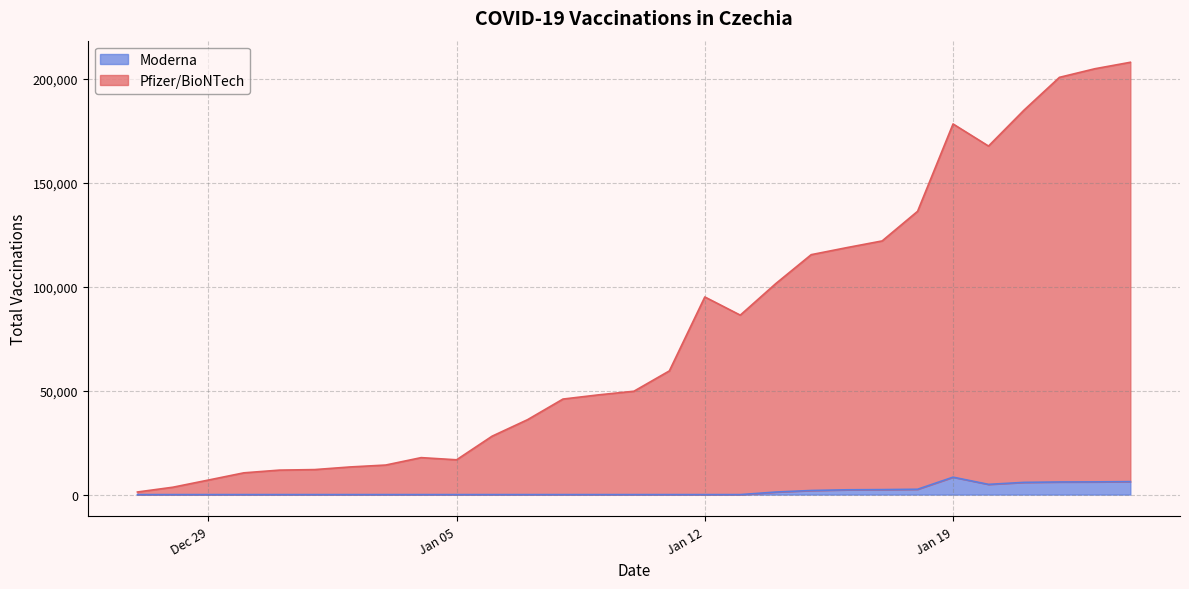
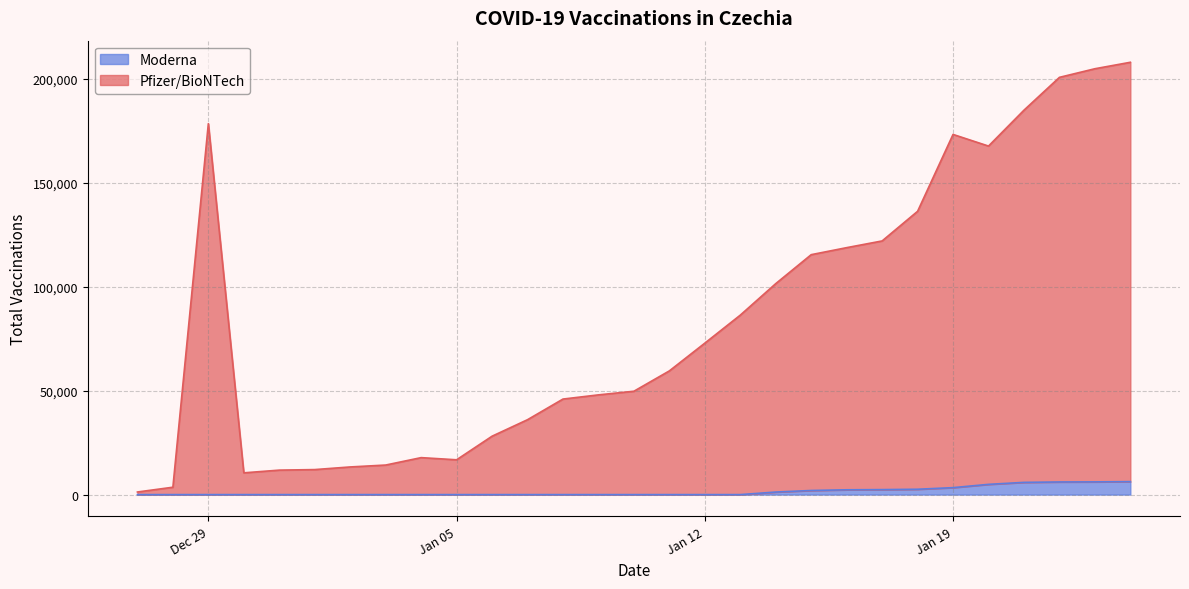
  {
    "Moderna": {
      "Dec 29": "0",
      "Jan 05": "0",
      "Jan 12": "0",
-     "Jan 19": "8,000"
+     "Jan 19": "3,000"
    },
    "Pfizer/BioNTech": {
-     "Dec 29": "7,000",
+     "Dec 29": "178,000",
      "Jan 05": "17,000",
-     "Jan 12": "95,000",
+     "Jan 12": "73,000",
      "Jan 19": "170,000"
    }
  }
